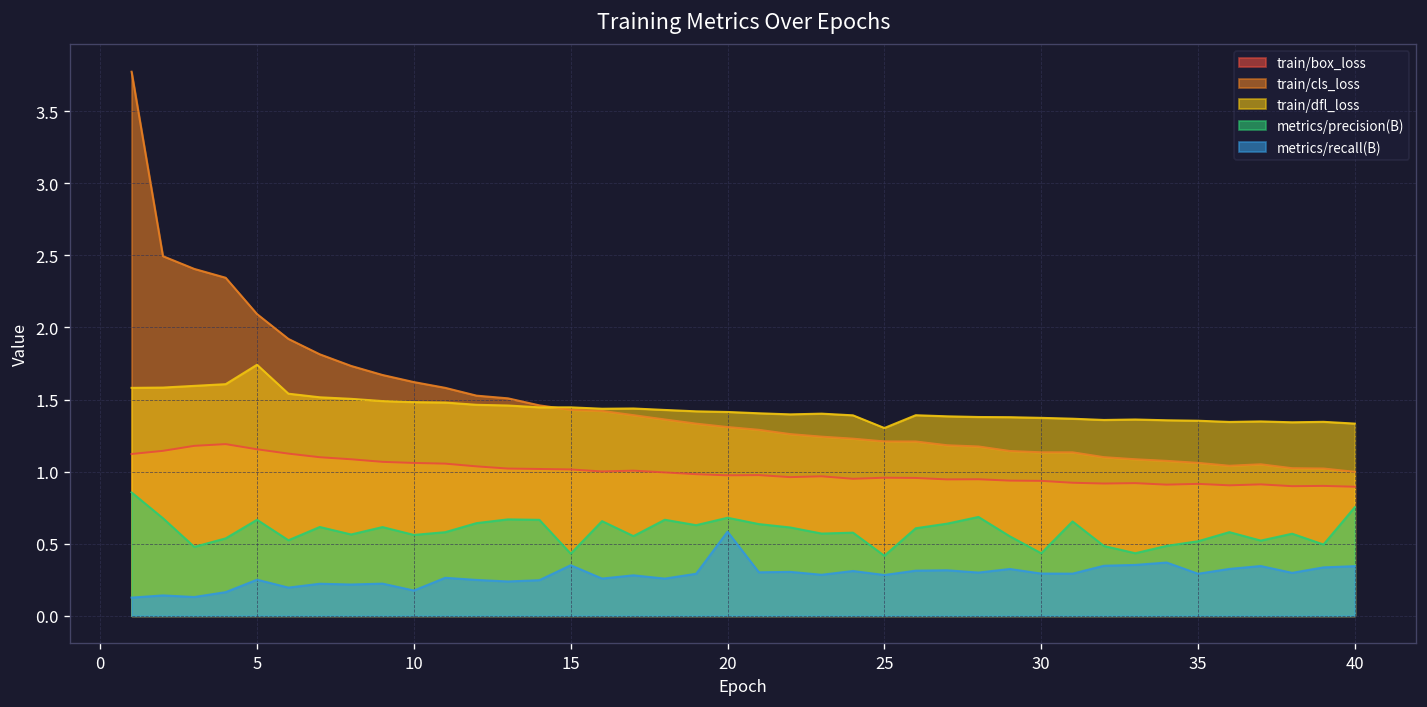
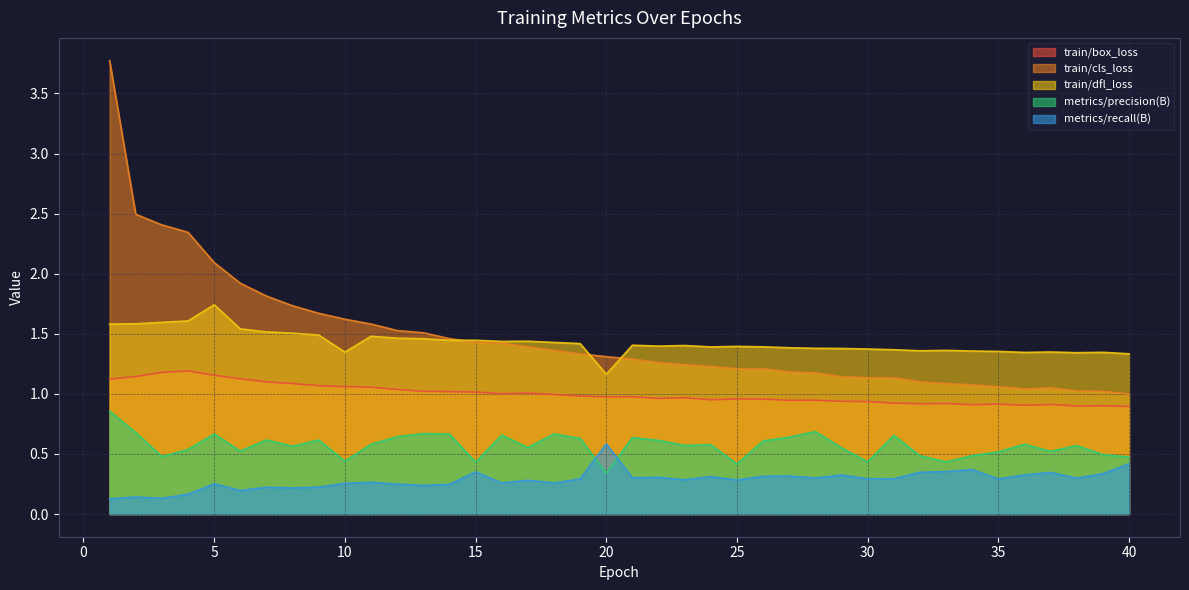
  {
    "train/dfl_loss": {
      "5": 1.74,
-     "10": 1.48,
-     "20": 1.41,
-     "25": 1.30,
+     "10": 1.35,
+     "20": 1.16,
+     "25": 1.40,
      "30": 1.37,
      "35": 1.35,
      "40": 1.33
    },
    "metrics/precision(B)": {
      "5": 0.67,
-     "10": 0.56,
+     "10": 0.44,
      "15": 0.43,
-     "20": 0.68,
+     "20": 0.34,
      "25": 0.42,
      "30": 0.43,
      "35": 0.52,
-     "40": 0.75
+     "40": 0.47
    },
    "metrics/recall(B)": {
      "5": 0.25,
-     "10": 0.18,
+     "10": 0.26,
      "15": 0.35,
      "20": 0.58,
      "25": 0.28,
      "30": 0.29,
      "35": 0.29,
-     "40": 0.34
+     "40": 0.42
    }
  }
